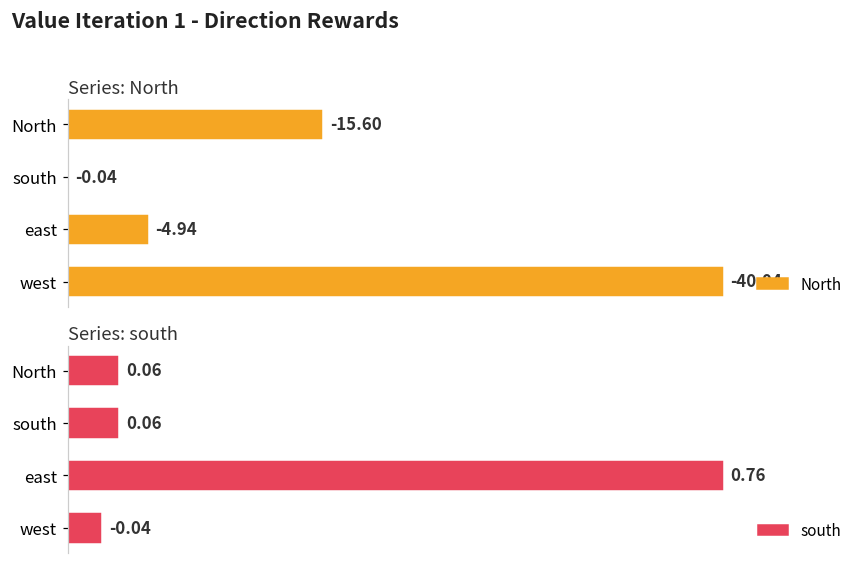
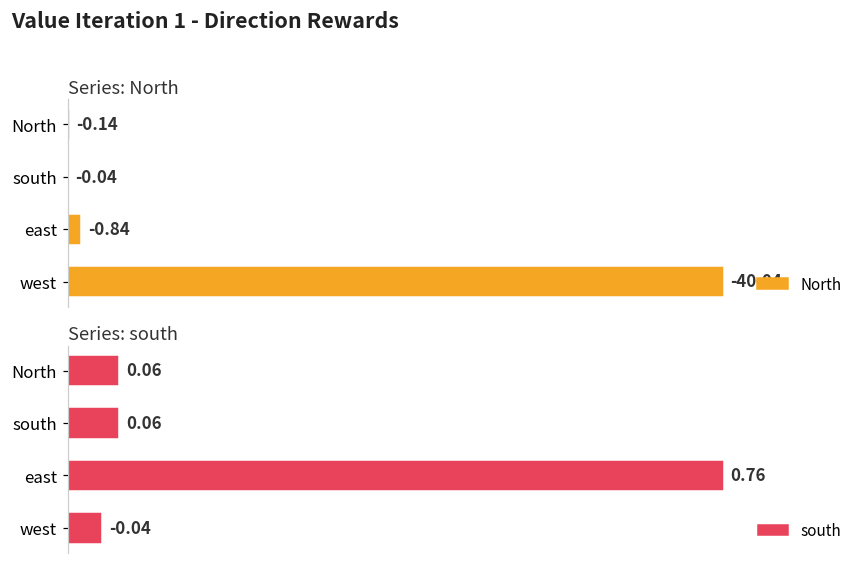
  {
    "Series: North": {
-     "North": -15.60,
-     "east": -4.94
+     "North": -0.14,
+     "east": -0.84
    }
  }
